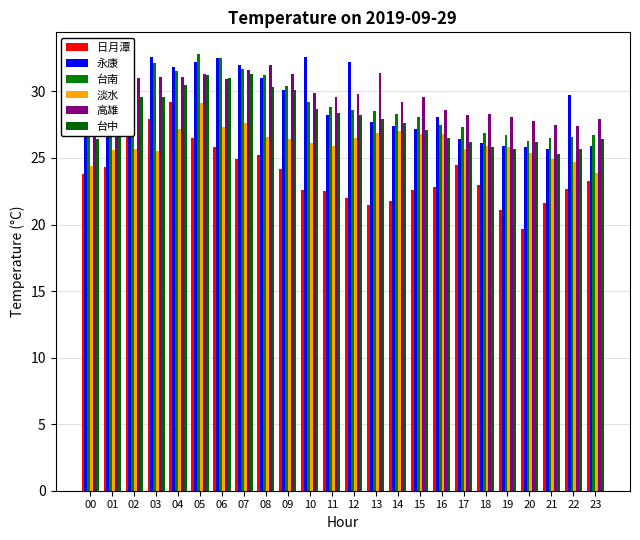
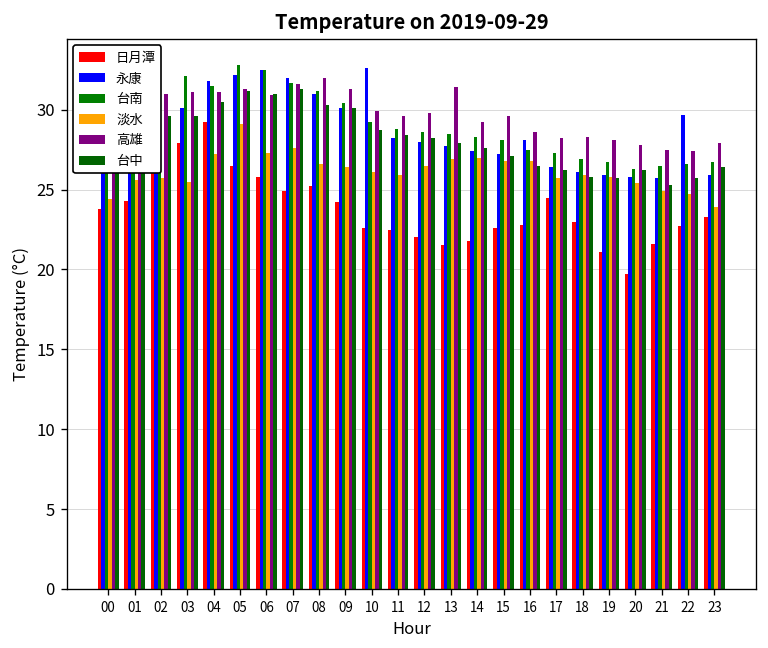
  {
    "日月潭": {
      "00": 23.8,
      "01": 24.3,
      "03": 27.9,
      "04": 29.2,
      "05": 26.5,
      "06": 25.8,
      "07": 24.9,
      "08": 25.2,
      "09": 24.2,
      "10": 22.6,
      "11": 22.5,
      "12": 22.0,
      "13": 21.5,
      "14": 21.8,
      "15": 22.6,
      "16": 22.8,
      "17": 24.5,
      "18": 23.0,
      "19": 21.1,
      "20": 19.7,
      "21": 21.6,
      "22": 22.7,
      "23": 23.3
    },
    "永康": {
-     "03": 32.6,
+     "03": 30.1,
      "04": 31.8,
      "05": 32.2,
      "06": 32.5,
      "07": 32.0,
      "08": 31.0,
      "09": 30.1,
      "10": 32.6,
      "11": 28.2,
-     "12": 32.2,
+     "12": 28.0,
      "13": 27.7,
      "14": 27.4,
      "15": 27.2,
      "16": 28.1,
      "17": 26.4,
      "18": 26.1,
      "19": 25.9,
      "20": 25.8,
      "21": 25.7,
      "22": 29.7,
      "23": 25.9
    },
    "淡水": {
      "00": 24.4,
      "01": 25.6,
      "02": 25.7,
      "03": 25.5,
      "04": 27.2,
      "05": 29.1,
      "06": 27.3,
      "07": 27.6,
      "08": 26.6,
      "09": 26.4,
      "10": 26.1,
      "11": 25.9,
      "12": 26.5,
      "13": 26.9,
      "14": 27.0,
      "15": 26.8,
      "16": 26.8,
      "17": 25.7,
      "18": 25.9,
      "19": 25.8,
      "20": 25.4,
      "21": 24.9,
      "22": 24.7,
      "23": 23.9
    },
    "高雄": {
      "02": 31.0,
      "03": 31.1,
      "04": 31.1,
      "05": 31.3,
      "06": 30.9,
      "07": 31.6,
      "08": 32.0,
      "09": 31.3,
      "10": 29.9,
      "11": 29.6,
      "12": 29.8,
      "13": 31.4,
      "14": 29.2,
      "15": 29.6,
      "16": 28.6,
      "17": 28.2,
      "18": 28.3,
      "19": 28.1,
      "20": 27.8,
      "21": 27.5,
      "22": 27.4,
      "23": 27.9
    }
  }
